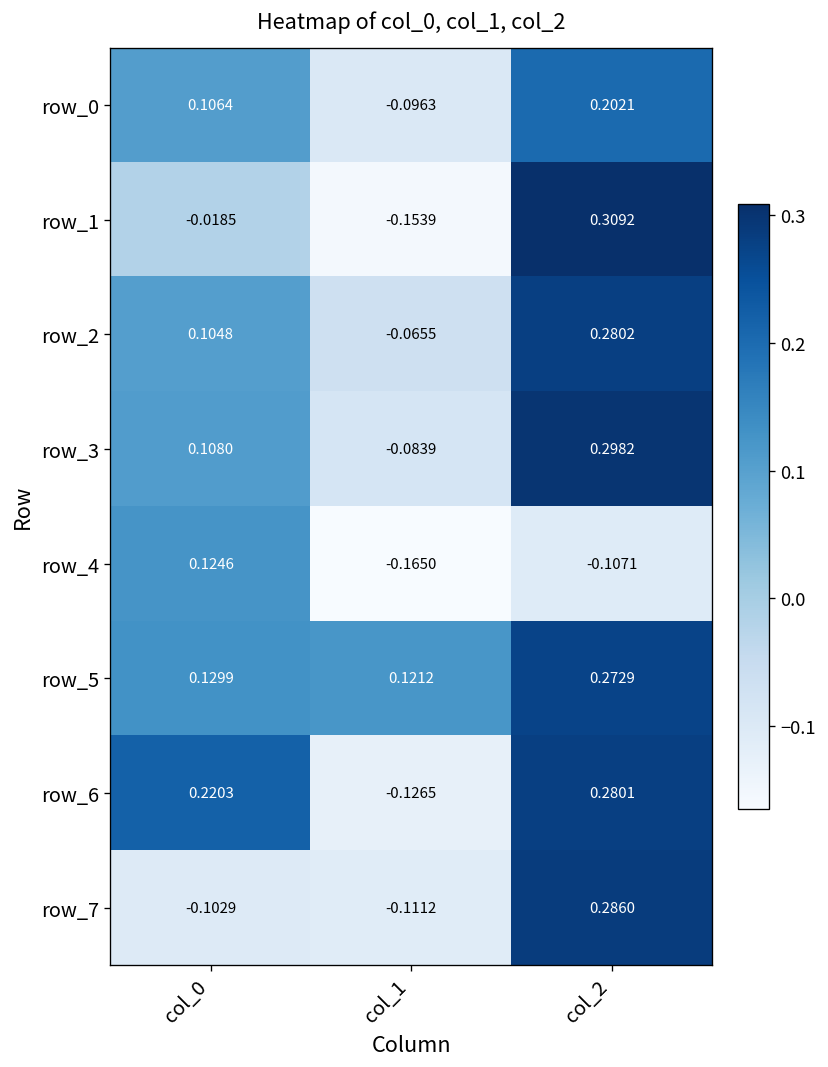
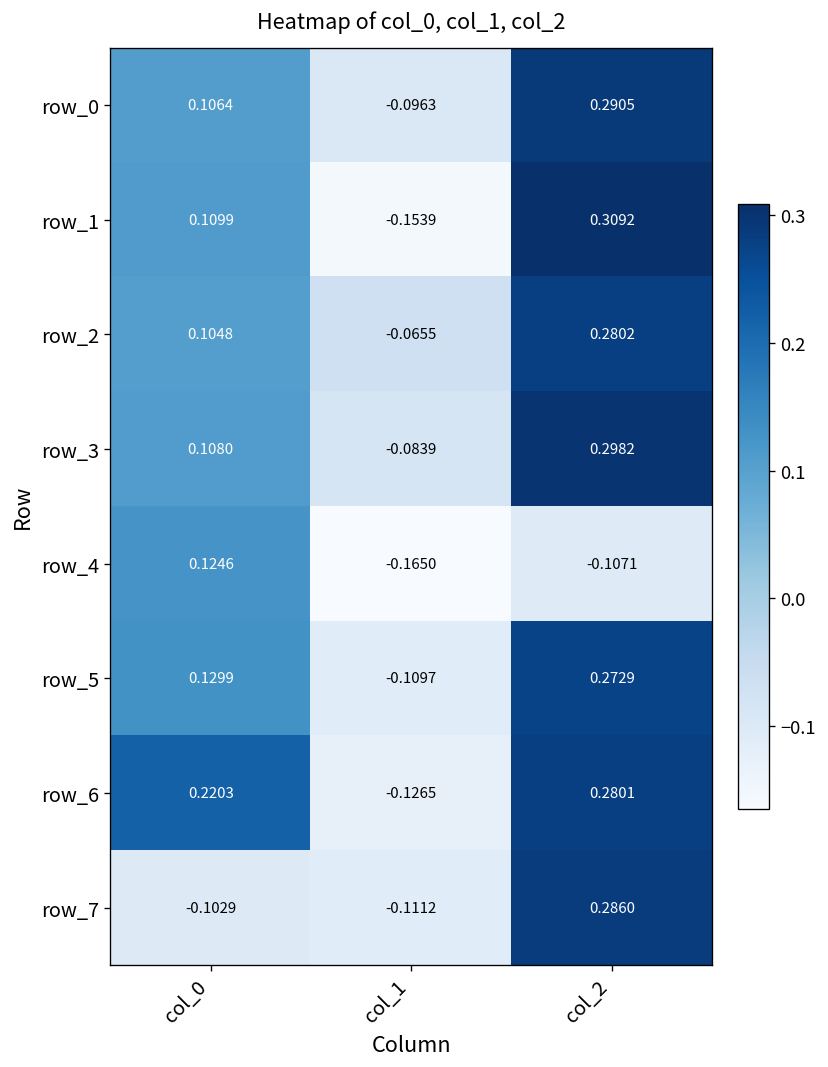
  {
    "row_0": {
      "col_0": 0.1064,
      "col_1": -0.0963,
-     "col_2": 0.2021
+     "col_2": 0.2905
    },
    "row_1": {
-     "col_0": -0.0185,
+     "col_0": 0.1099,
      "col_1": -0.1539,
      "col_2": 0.3092
    },
    "row_2": {
      "col_0": 0.1048,
      "col_1": -0.0655,
      "col_2": 0.2802
    },
    "row_3": {
      "col_0": 0.1080,
      "col_1": -0.0839,
      "col_2": 0.2982
    },
    "row_4": {
      "col_0": 0.1246,
      "col_1": -0.1650,
      "col_2": -0.1071
    },
    "row_5": {
      "col_0": 0.1299,
-     "col_1": 0.1212,
+     "col_1": -0.1097,
      "col_2": 0.2729
    },
    "row_6": {
      "col_0": 0.2203,
      "col_1": -0.1265,
      "col_2": 0.2801
    },
    "row_7": {
      "col_0": -0.1029,
      "col_1": -0.1112,
      "col_2": 0.2860
    }
  }
